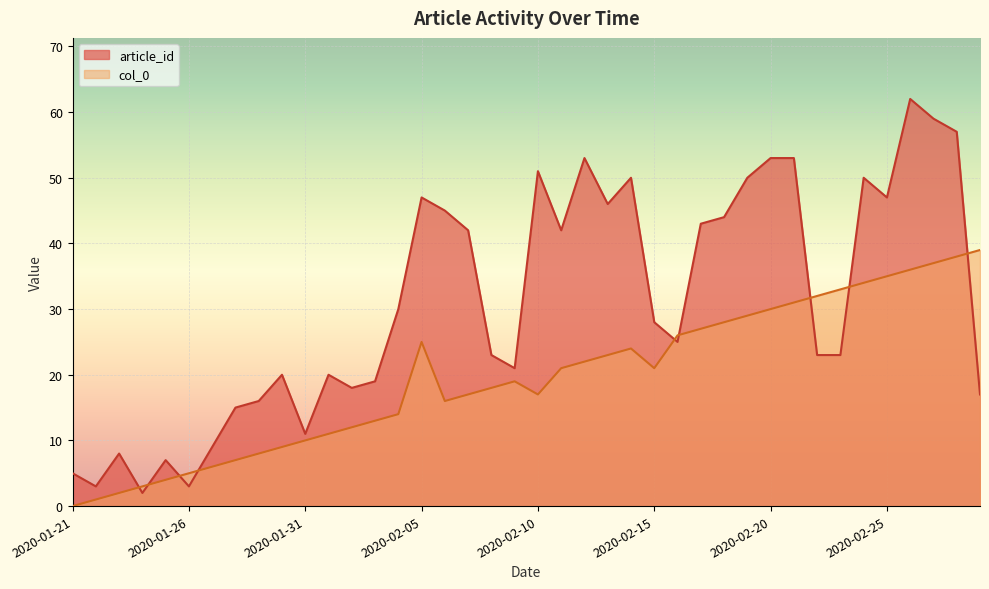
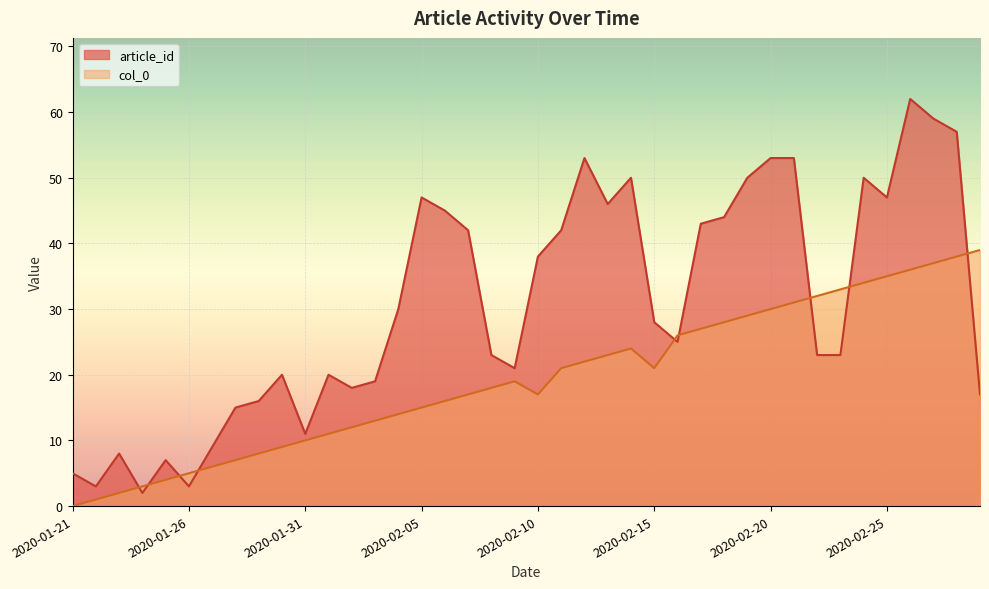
  {
    "article_id": {
      "2020-01-21": 5,
      "2020-01-26": 3,
      "2020-01-31": 11,
      "2020-02-05": 47,
-     "2020-02-10": 51,
+     "2020-02-10": 38,
      "2020-02-15": 28,
      "2020-02-20": 53,
      "2020-02-25": 47
    },
    "col_0": {
      "2020-01-21": 0,
      "2020-01-26": 5,
      "2020-01-31": 10,
-     "2020-02-05": 25,
+     "2020-02-05": 15,
      "2020-02-10": 17,
      "2020-02-15": 21,
      "2020-02-20": 30,
      "2020-02-25": 35
    }
  }
